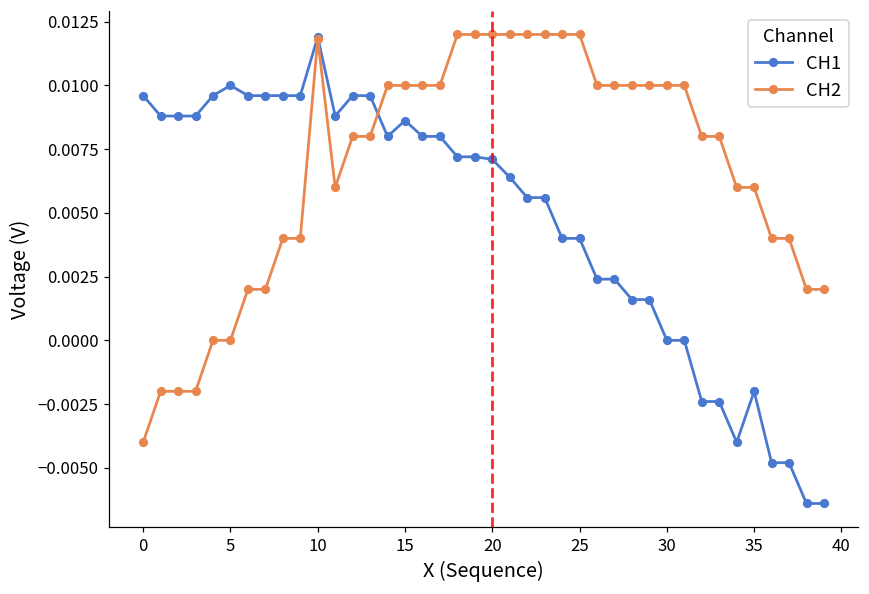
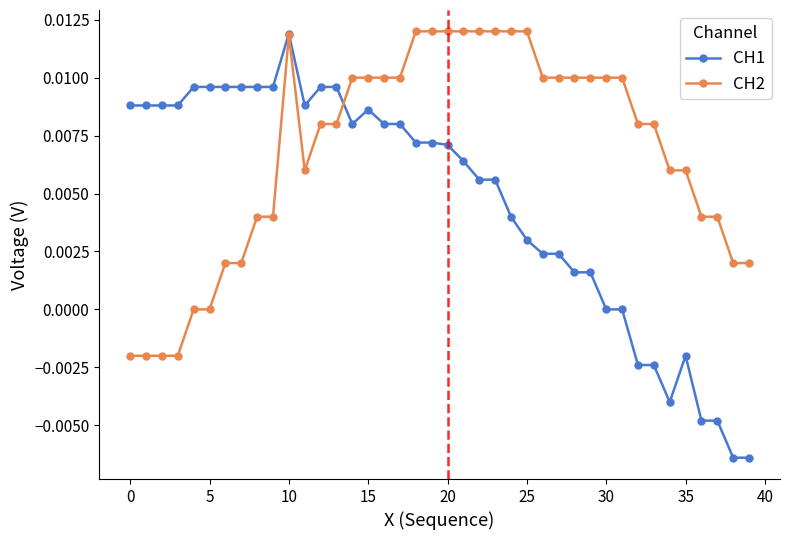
  {
    "CH1": {
-     "0": 0.0096,
-     "5": 0.0100,
+     "0": 0.0088,
+     "5": 0.0096,
      "15": 0.0086,
      "20": 0.0071,
-     "25": 0.004,
+     "25": 0.003,
      "30": 0.0000,
      "35": -0.0020
    },
    "CH2": {
-     "0": -0.004,
+     "0": -0.002,
      "5": 0.000,
      "15": 0.010,
      "20": 0.012,
      "25": 0.012,
      "30": 0.010,
      "35": 0.006
    }
  }
